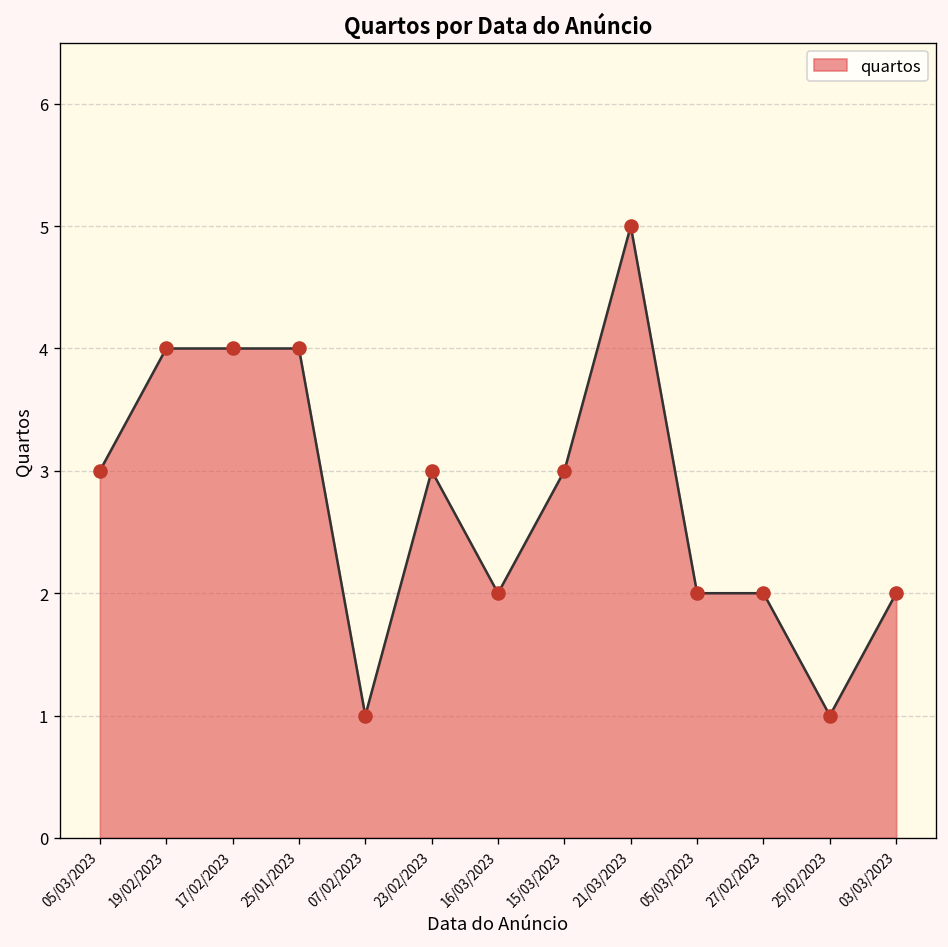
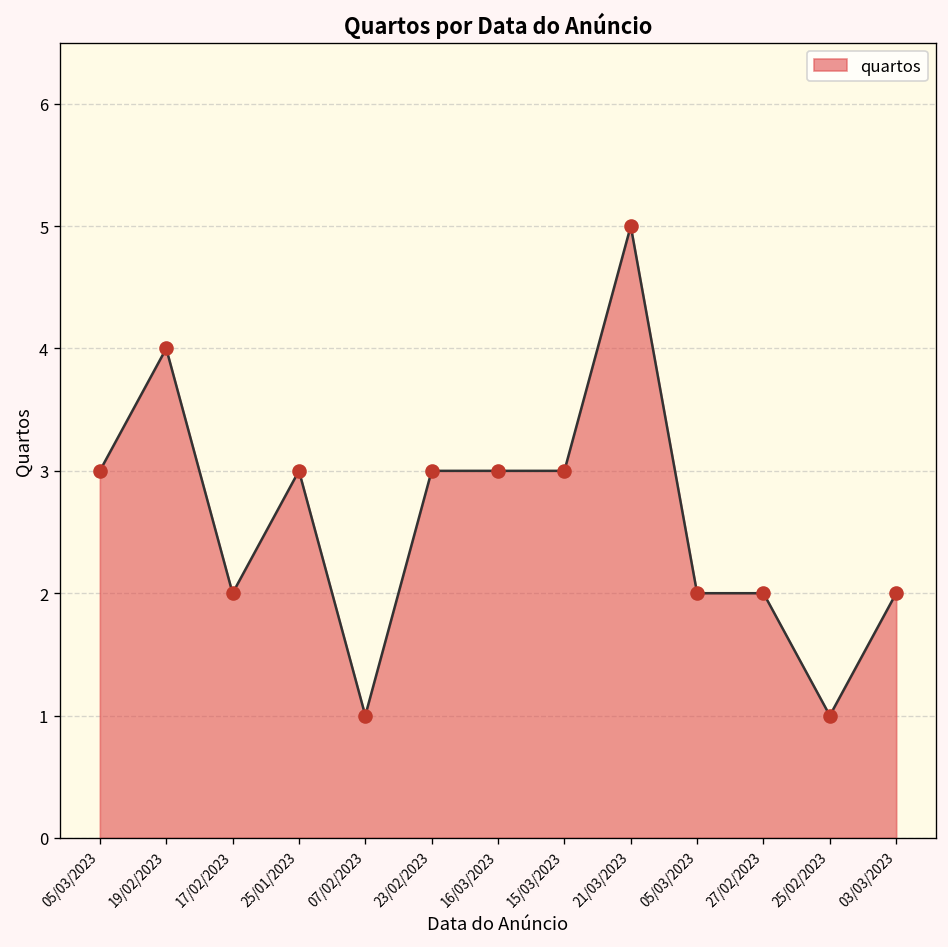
  {
    "19/02/2023": 4,
-   "17/02/2023": 4,
-   "25/01/2023": 4,
+   "17/02/2023": 2,
+   "25/01/2023": 3,
    "07/02/2023": 1,
    "23/02/2023": 3,
-   "16/03/2023": 2,
+   "16/03/2023": 3,
    "15/03/2023": 3,
    "21/03/2023": 5,
    "27/02/2023": 2,
    "25/02/2023": 1,
    "03/03/2023": 2
  }
